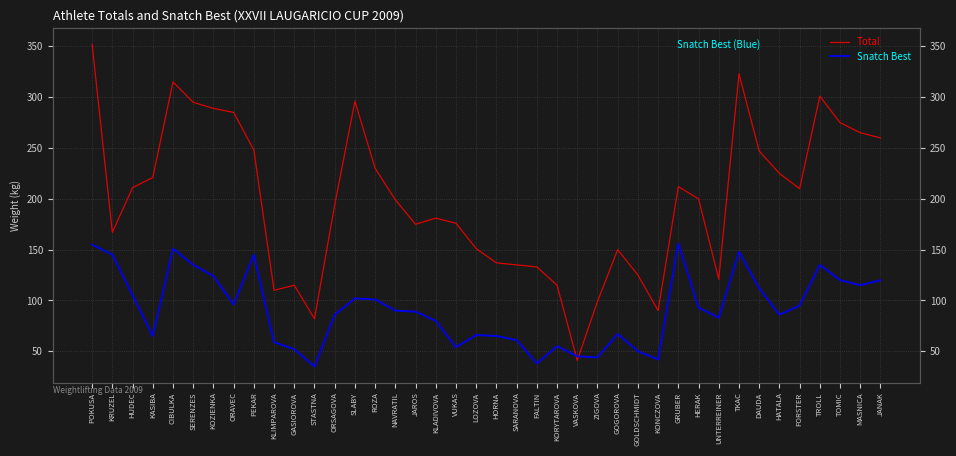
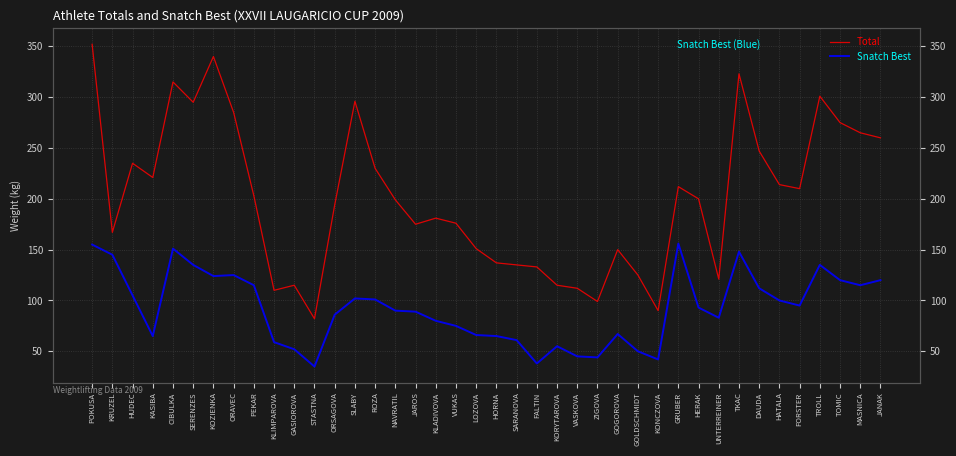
  {
    "Total": {
      "POKUSA": 352,
      "KRUZEL": 167,
-     "HUDEC": 211,
+     "HUDEC": 235,
      "KASIBA": 221,
      "CIBULKA": 315,
      "SERENZES": 295,
-     "KOZIENKA": 289,
+     "KOZIENKA": 340,
      "ORAVEC": 285,
-     "PEKAR": 248,
+     "PEKAR": 203,
      "KLIMPAROVA": 110,
      "GASIOROVA": 115,
      "STASTNA": 82,
      "ORSAGOVA": 194,
      "SLABY": 296,
      "ROZA": 230,
      "NAVRATIL": 199,
      "JAROS": 175,
      "KLADIVOVA": 181,
      "VUKAS": 176,
      "LOZOVA": 151,
      "HORNA": 137,
      "SARANOVA": 135,
      "FALTIN": 133,
      "KORYTAROVA": 115,
-     "VASKOVA": 41,
+     "VASKOVA": 112,
      "ZIGOVA": 99,
      "GOGOROVA": 150,
      "GOLDSCHMIDT": 125,
      "KONCZOVA": 90,
      "GRUBER": 212,
      "HERAK": 200,
      "UNTERREINER": 121,
      "TKAC": 323,
      "DAUDA": 247,
-     "HATALA": 225,
+     "HATALA": 214,
      "FORSTER": 210,
      "TROLL": 301,
      "TOMIC": 275,
      "MASNICA": 265,
      "JANAK": 260
    },
    "Snatch Best": {
      "POKUSA": 155,
      "KRUZEL": 145,
      "HUDEC": 105,
      "KASIBA": 65,
      "CIBULKA": 151,
      "SERENZES": 135,
      "KOZIENKA": 124,
-     "ORAVEC": 96,
-     "PEKAR": 145,
+     "ORAVEC": 125,
+     "PEKAR": 115,
      "KLIMPAROVA": 59,
      "GASIOROVA": 52,
      "STASTNA": 35,
      "ORSAGOVA": 86,
      "SLABY": 102,
      "ROZA": 101,
      "NAVRATIL": 90,
      "JAROS": 89,
      "KLADIVOVA": 80,
-     "VUKAS": 54,
+     "VUKAS": 75,
      "LOZOVA": 66,
      "HORNA": 65,
      "SARANOVA": 61,
      "FALTIN": 38,
      "KORYTAROVA": 55,
      "VASKOVA": 45,
      "ZIGOVA": 44,
      "GOGOROVA": 67,
      "GOLDSCHMIDT": 50,
      "KONCZOVA": 42,
      "GRUBER": 156,
      "HERAK": 93,
      "UNTERREINER": 83,
      "TKAC": 148,
      "DAUDA": 112,
-     "HATALA": 86,
+     "HATALA": 100,
      "FORSTER": 95,
      "TROLL": 135,
      "TOMIC": 120,
      "MASNICA": 115,
      "JANAK": 120
    }
  }
